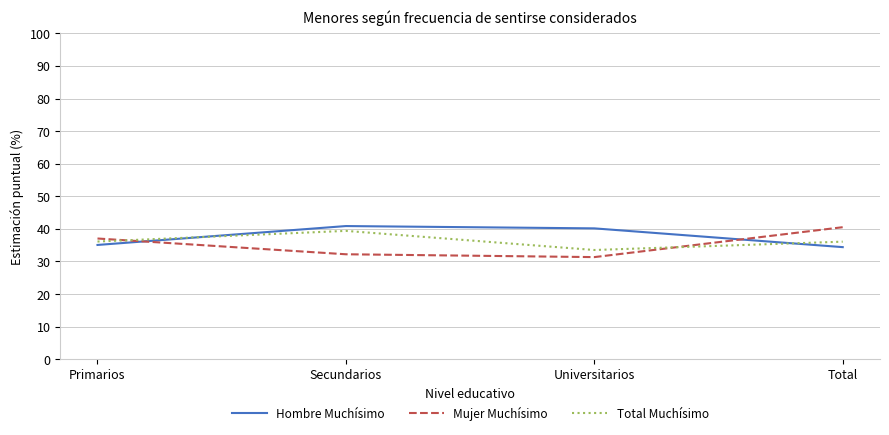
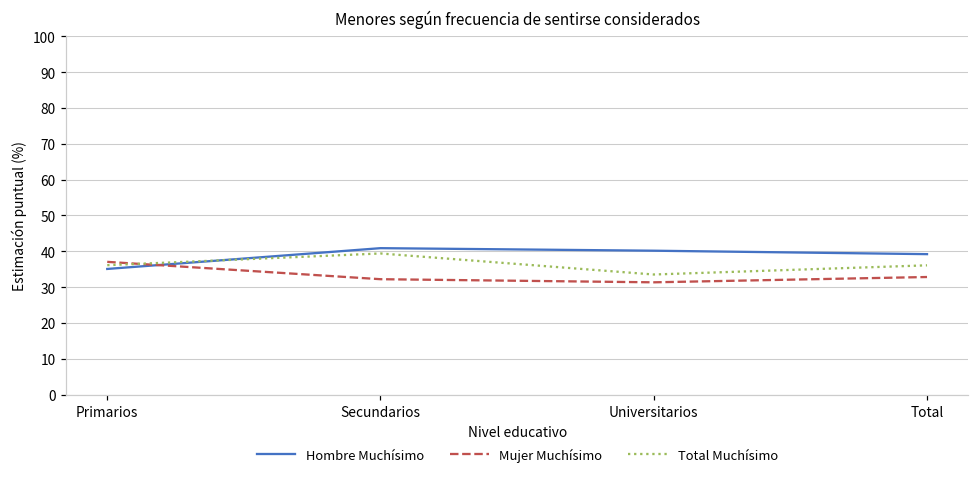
  {
    "Hombre Muchísimo": {
      "Primarios": 35,
      "Secundarios": 41,
      "Universitarios": 40,
-     "Total": 34
+     "Total": 39
    },
    "Mujer Muchísimo": {
      "Primarios": 37,
      "Secundarios": 32,
      "Universitarios": 31,
-     "Total": 41
+     "Total": 33
    },
    "Total Muchísimo": {
      "Primarios": 36,
      "Secundarios": 39,
      "Universitarios": 34,
      "Total": 36
    }
  }
